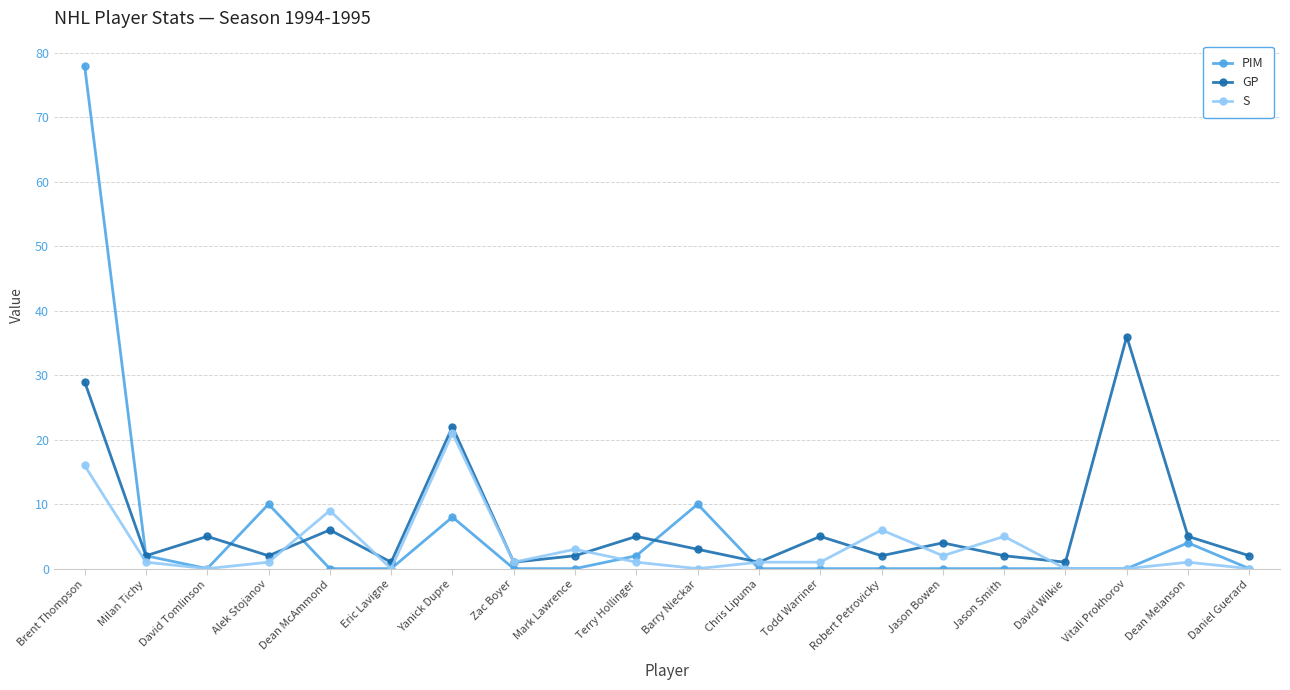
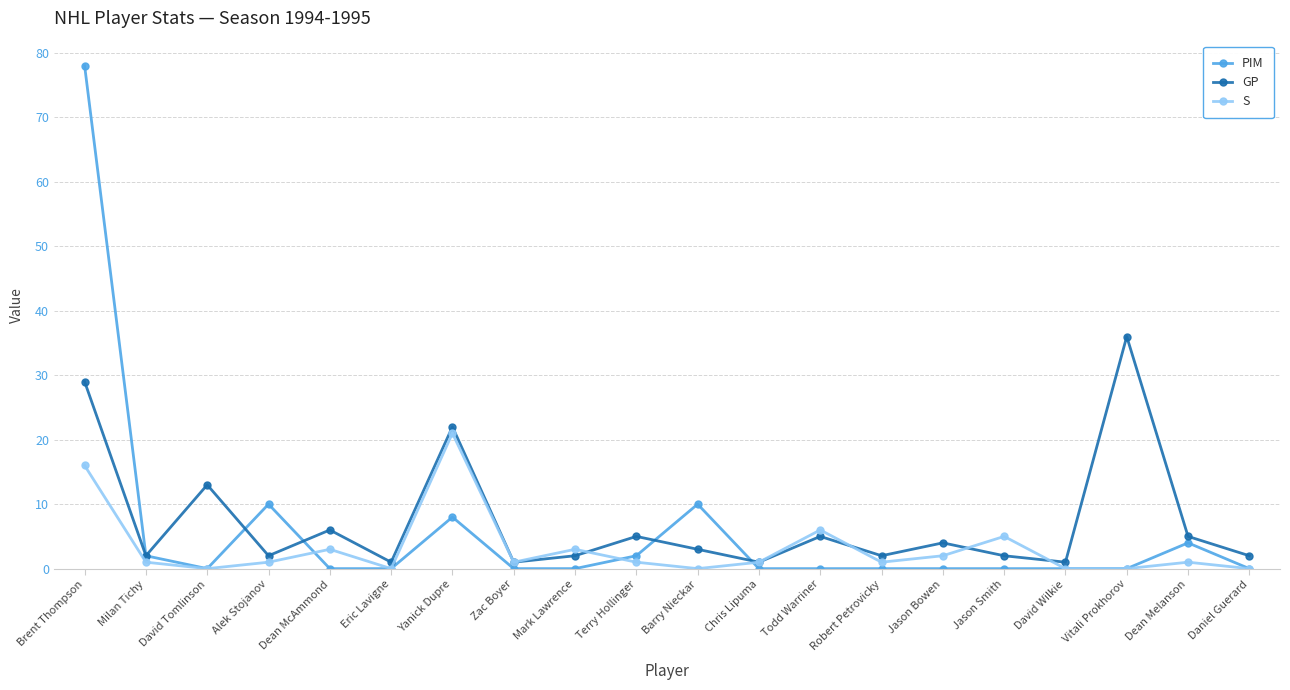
  {
    "PIM": {
      "Brent Thompson": 78,
      "Alek Stojanov": 10,
      "Dean McAmmond": 0,
      "Yanick Dupre": 8,
      "Zac Boyer": 0,
      "Mark Lawrence": 0,
      "Terry Hollinger": 2,
      "Barry Nieckar": 10,
      "Chris Lipuma": 0,
      "Todd Warriner": 0,
      "Robert Petrovicky": 0,
      "Jason Bowen": 0,
      "Jason Smith": 0,
      "Dean Melanson": 4
    },
    "GP": {
      "Brent Thompson": 29,
-     "David Tomlinson": 5,
+     "David Tomlinson": 13,
      "Alek Stojanov": 2,
      "Dean McAmmond": 6,
      "Eric Lavigne": 1,
      "Yanick Dupre": 22,
      "Mark Lawrence": 2,
      "Terry Hollinger": 5,
      "Barry Nieckar": 3,
      "Todd Warriner": 5,
      "Robert Petrovicky": 2,
      "Jason Bowen": 4,
      "Jason Smith": 2,
      "David Wilkie": 1,
      "Vitali Prokhorov": 36,
      "Dean Melanson": 5,
      "Daniel Guerard": 2
    },
    "S": {
      "Brent Thompson": 16,
      "Milan Tichy": 1,
      "Alek Stojanov": 1,
-     "Dean McAmmond": 9,
+     "Dean McAmmond": 3,
      "Yanick Dupre": 21,
      "Mark Lawrence": 3,
      "Terry Hollinger": 1,
      "Barry Nieckar": 0,
-     "Todd Warriner": 1,
-     "Robert Petrovicky": 6,
+     "Todd Warriner": 6,
+     "Robert Petrovicky": 1,
      "Jason Bowen": 2,
      "Jason Smith": 5,
      "Dean Melanson": 1
    }
  }
